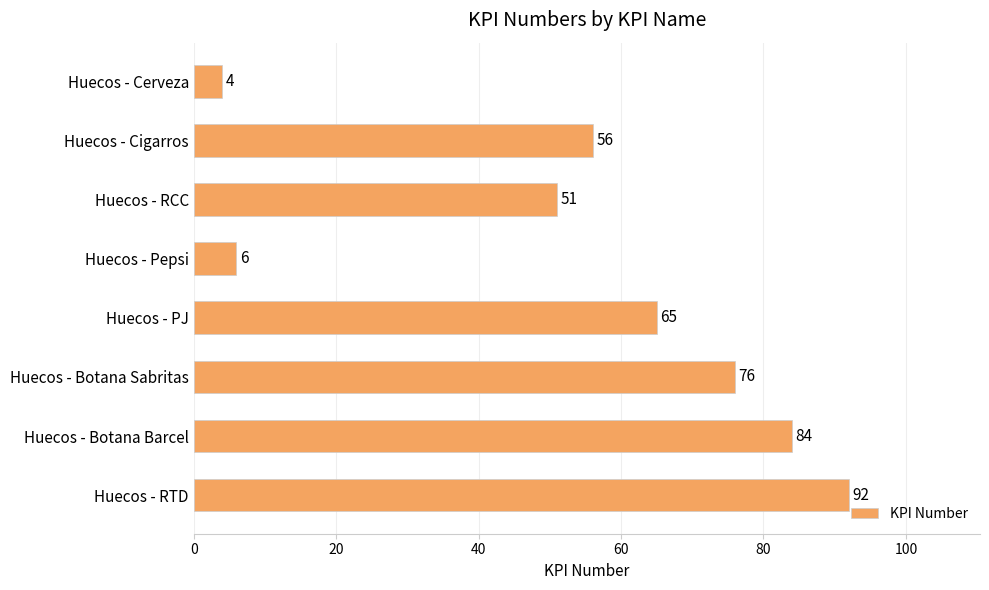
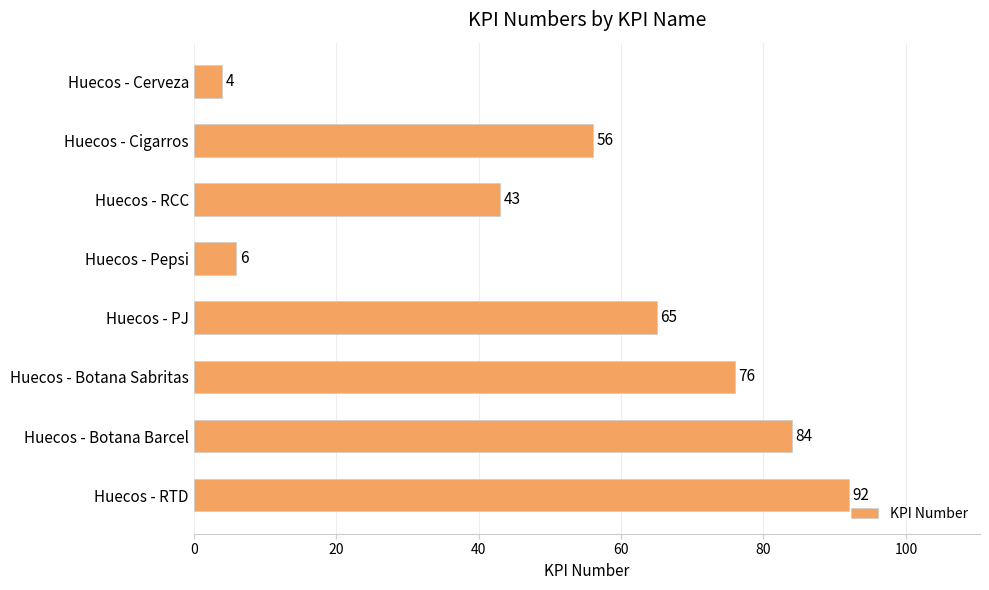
  {
    "Huecos - Cerveza": 4,
    "Huecos - Cigarros": 56,
-   "Huecos - RCC": 51,
+   "Huecos - RCC": 43,
    "Huecos - Pepsi": 6,
    "Huecos - PJ": 65,
    "Huecos - Botana Sabritas": 76,
    "Huecos - Botana Barcel": 84,
    "Huecos - RTD": 92
  }
